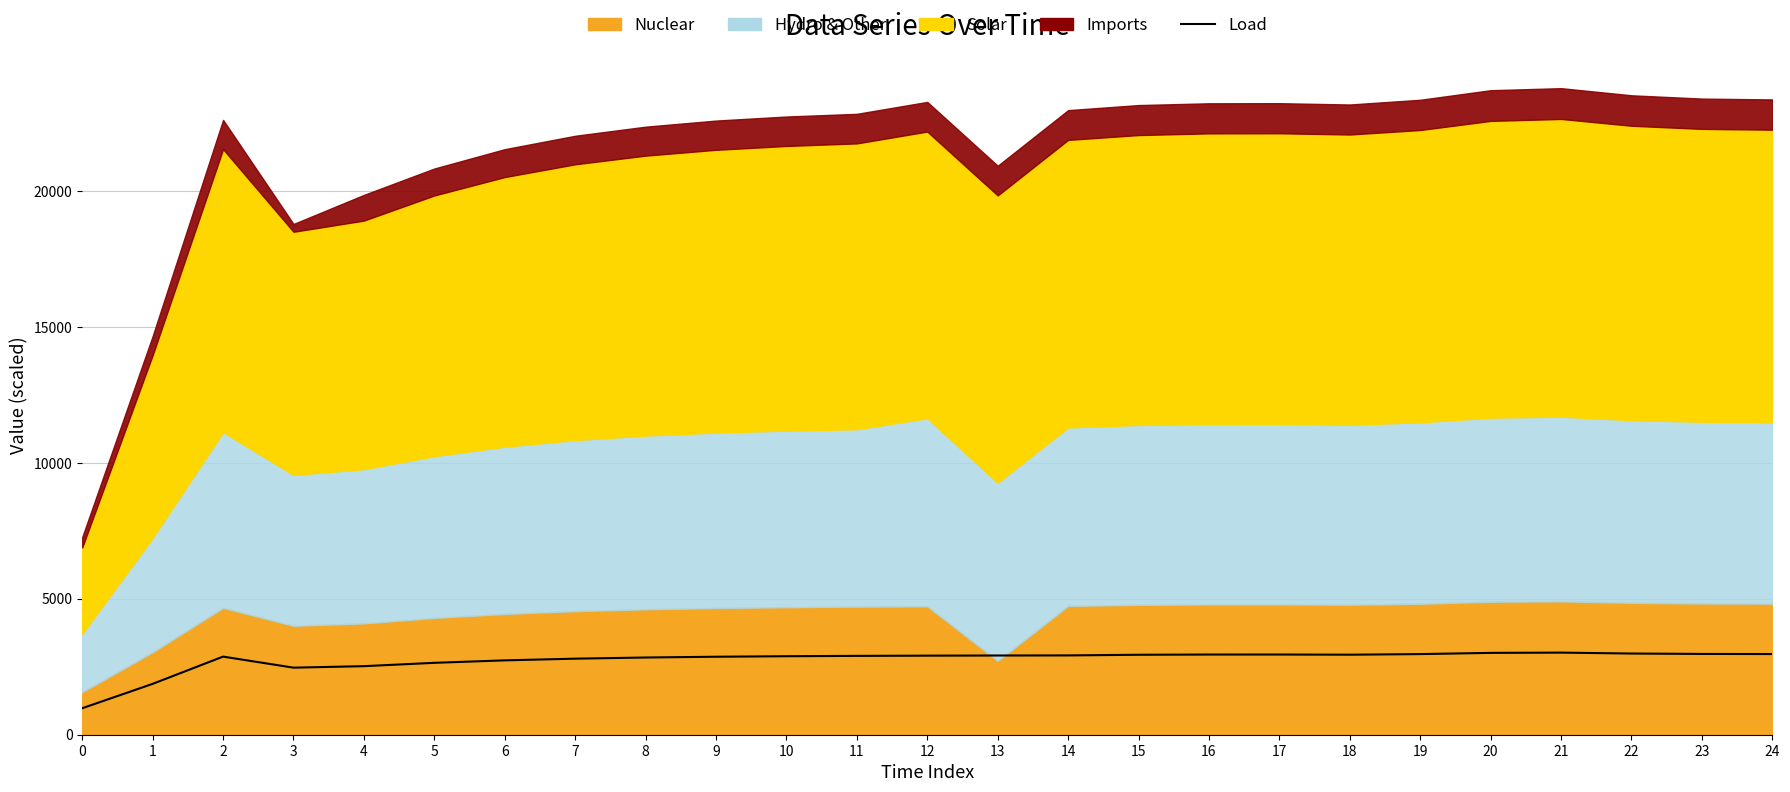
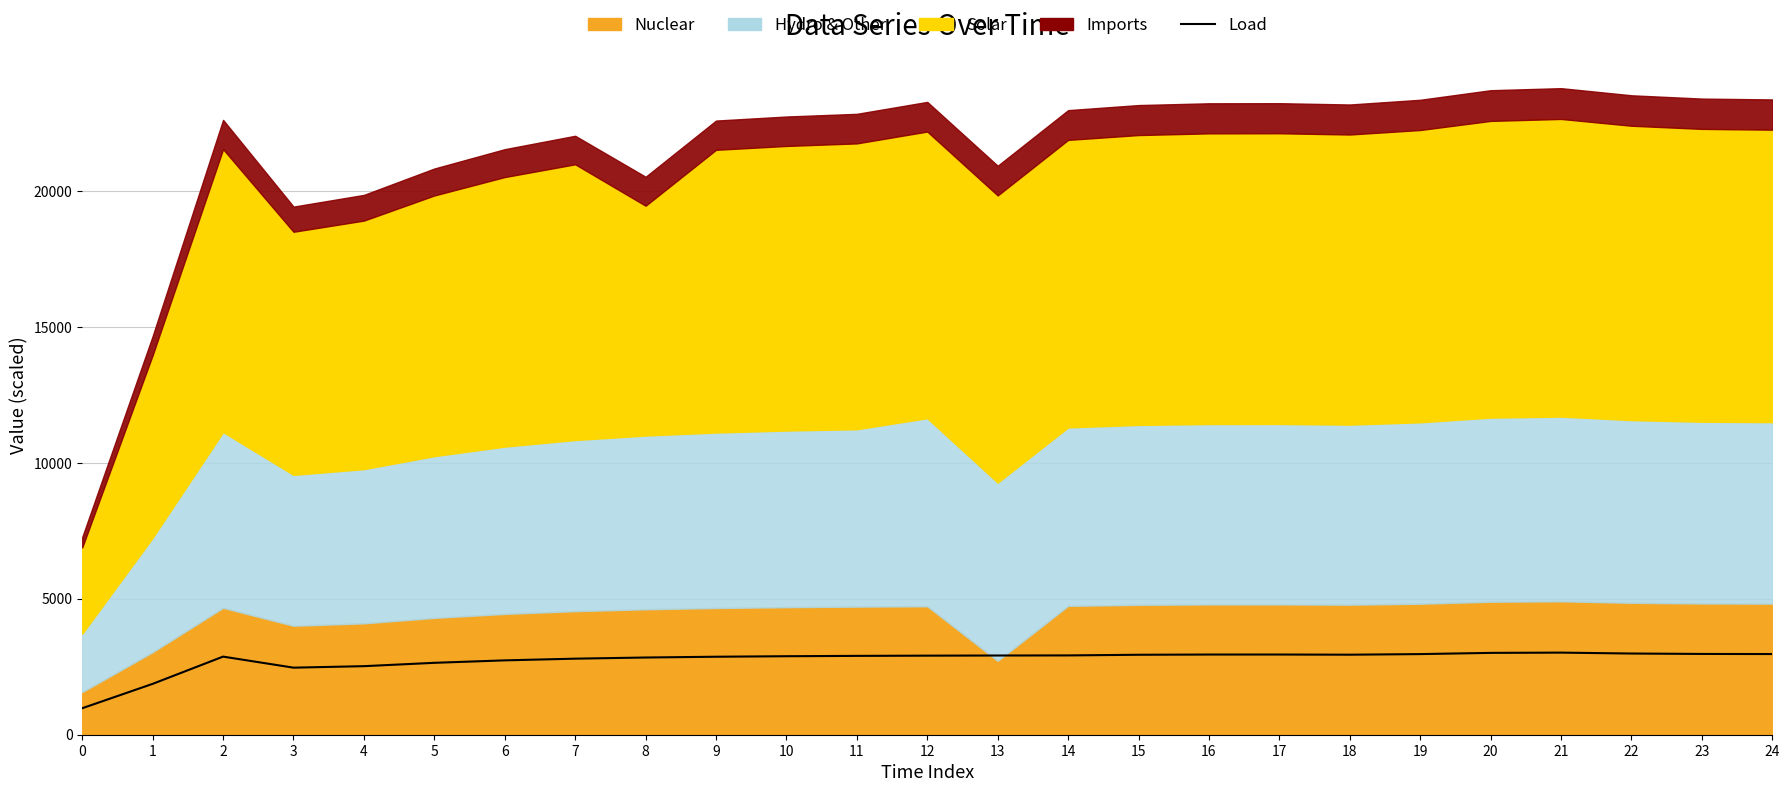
  {
    "Load": {
      "0": 1000,
      "1": 1900,
      "2": 2900,
      "3": 2500,
      "4": 2500,
      "5": 2600,
      "6": 2700,
      "7": 2800,
      "8": 2800,
      "9": 2900,
      "10": 2900,
      "11": 2900,
      "12": 2900,
      "13": 2900,
      "14": 2900,
      "15": 2900,
      "16": 3000,
      "17": 3000,
      "18": 2900,
      "19": 3000,
      "20": 3000,
      "21": 3000,
      "22": 3000,
      "23": 3000,
      "24": 3000
    },
    "Nuclear": {
      "0": 1600,
      "1": 3000,
      "2": 4700,
      "3": 4000,
      "4": 4100,
      "5": 4300,
      "6": 4400,
      "7": 4500,
      "8": 4600,
      "9": 4700,
      "10": 4700,
      "11": 4700,
      "12": 4700,
      "13": 2700,
      "14": 4700,
      "15": 4800,
      "16": 4800,
      "17": 4800,
      "18": 4800,
      "19": 4800,
      "20": 4900,
      "21": 4900,
      "22": 4900,
      "23": 4800,
      "24": 4800
    },
    "Solar": {
      "0": 3200,
      "1": 6700,
      "2": 10400,
      "3": 8900,
      "4": 9100,
      "5": 9600,
      "6": 9900,
      "7": 10100,
-     "8": 10300,
+     "8": 8500,
      "9": 10400,
      "10": 10500,
      "11": 10500,
      "12": 10500,
      "13": 10600,
      "14": 10600,
      "15": 10700,
      "16": 10700,
      "17": 10700,
      "18": 10700,
      "19": 10800,
      "20": 10900,
      "21": 11000,
      "22": 10800,
      "23": 10800,
      "24": 10800
    },
    "Imports": {
      "0": 400,
      "1": 700,
      "2": 1100,
-     "3": 300,
+     "3": 900,
      "4": 900,
      "5": 1000,
      "6": 1000,
      "7": 1000,
      "8": 1100,
      "9": 1100,
      "10": 1100,
      "11": 1100,
      "12": 1100,
      "13": 1100,
      "14": 1100,
      "15": 1100,
      "16": 1100,
      "17": 1100,
      "18": 1100,
      "19": 1100,
      "20": 1100,
      "21": 1100,
      "22": 1100,
      "23": 1100,
      "24": 1100
    }
  }
